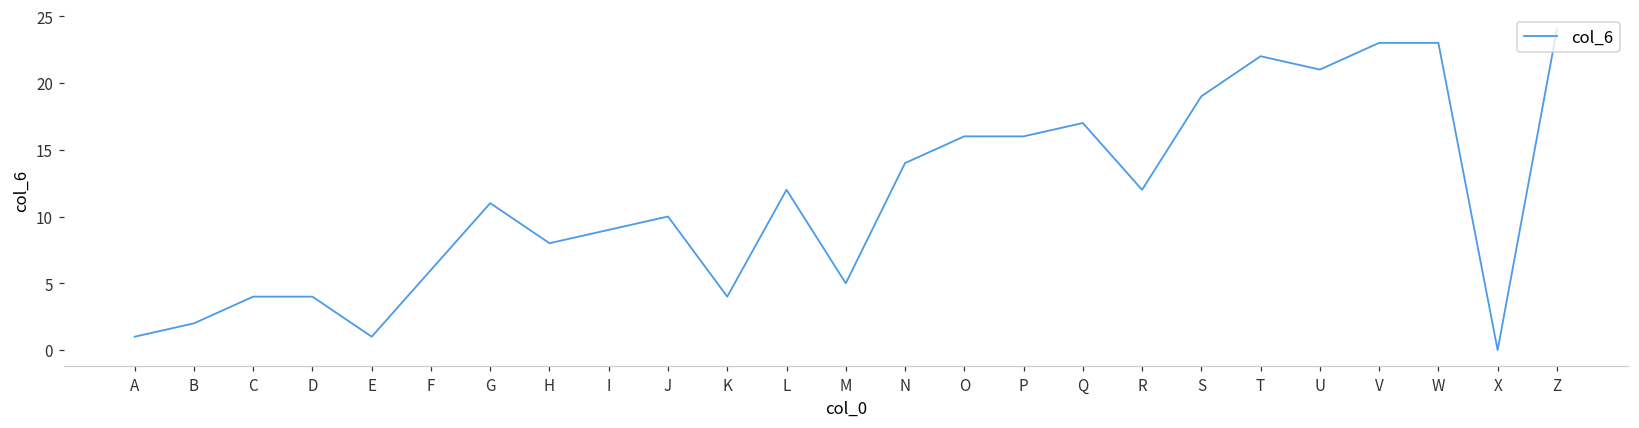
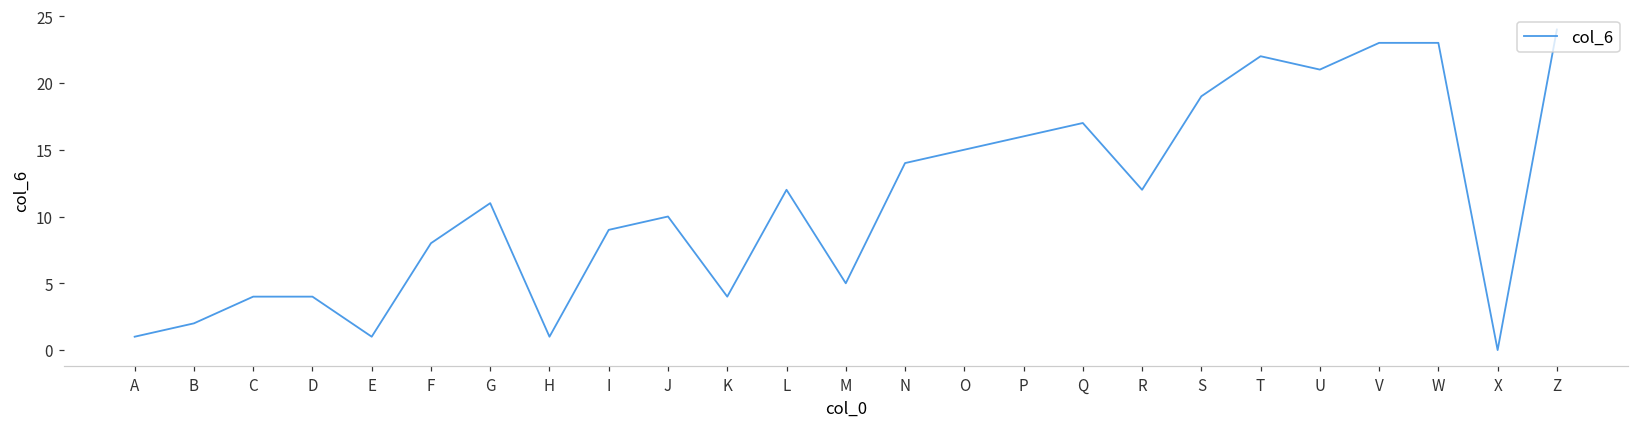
  {
    "A": 1,
    "B": 2,
    "C": 4,
    "D": 4,
    "E": 1,
-   "F": 6,
+   "F": 8,
    "G": 11,
-   "H": 8,
+   "H": 1,
    "I": 9,
    "J": 10,
    "K": 4,
    "L": 12,
    "M": 5,
    "N": 14,
-   "O": 16,
+   "O": 15,
    "P": 16,
    "Q": 17,
    "R": 12,
    "S": 19,
    "T": 22,
    "U": 21,
    "V": 23,
    "W": 23,
    "X": 0
  }
